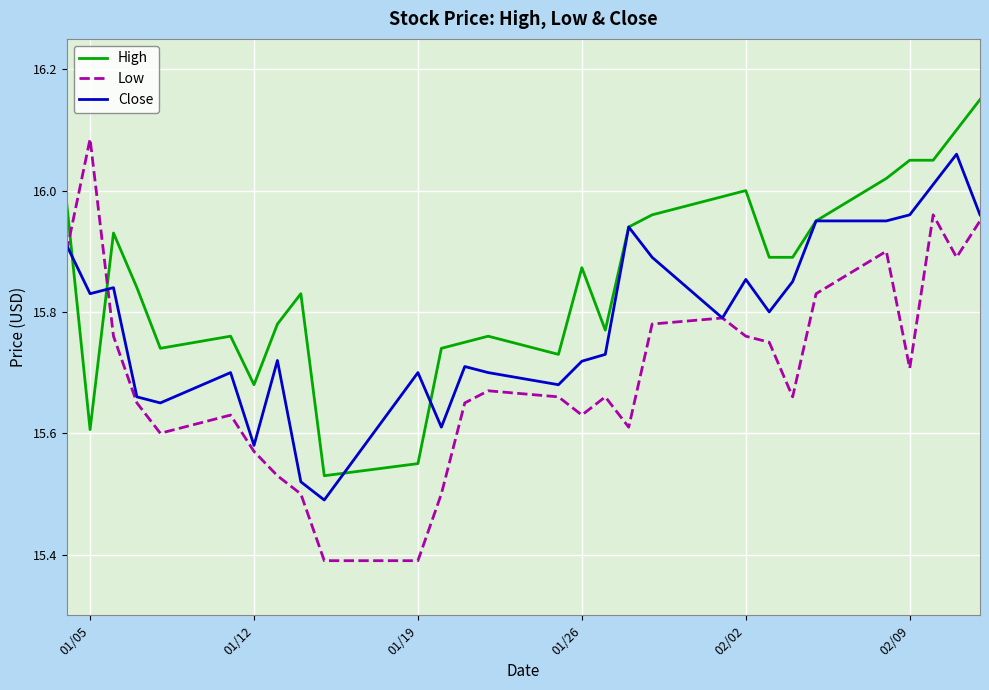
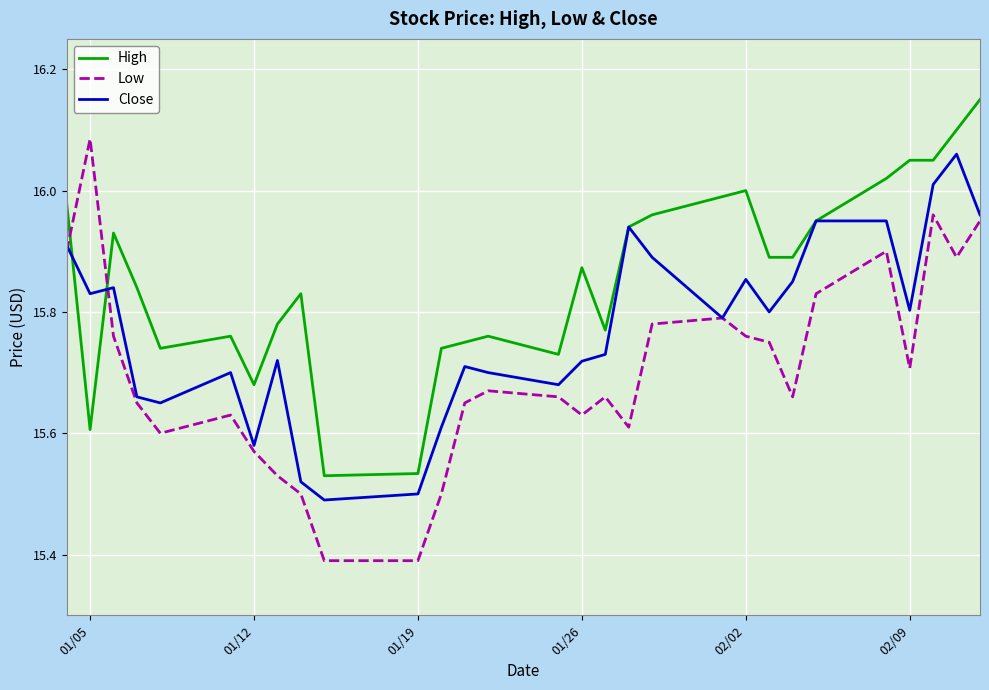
  {
    "High": {
      "01/05": 15.61,
      "01/12": 15.68,
-     "01/19": 15.55,
+     "01/19": 15.53,
      "01/26": 15.87,
      "02/02": 16.00,
      "02/09": 16.05
    },
    "Low": {
      "01/05": 16.09,
      "01/12": 15.57,
      "01/19": 15.39,
      "01/26": 15.63,
      "02/02": 15.76,
      "02/09": 15.71
    },
    "Close": {
      "01/05": 15.83,
      "01/12": 15.58,
-     "01/19": 15.7,
+     "01/19": 15.5,
      "01/26": 15.72,
      "02/02": 15.85,
-     "02/09": 15.96
+     "02/09": 15.80
    }
  }
